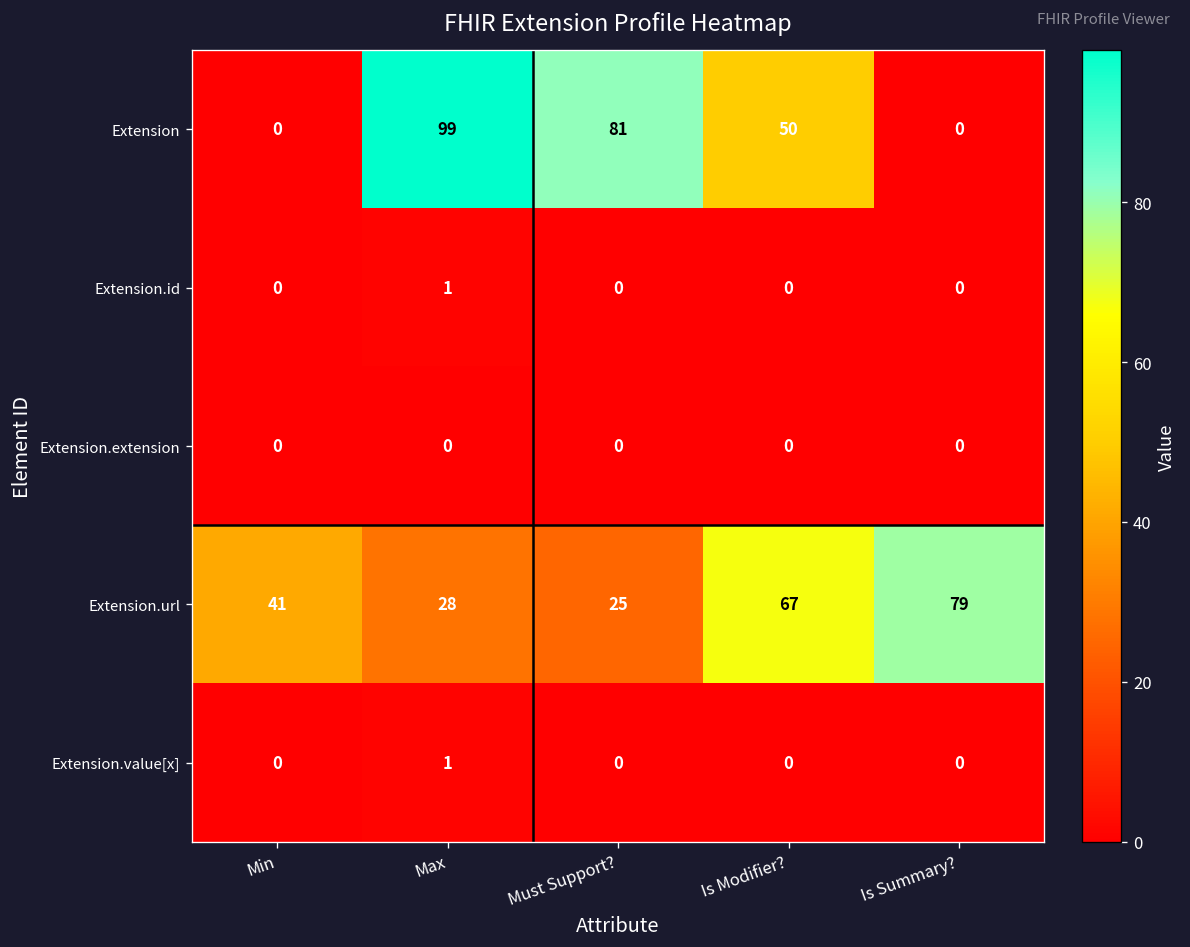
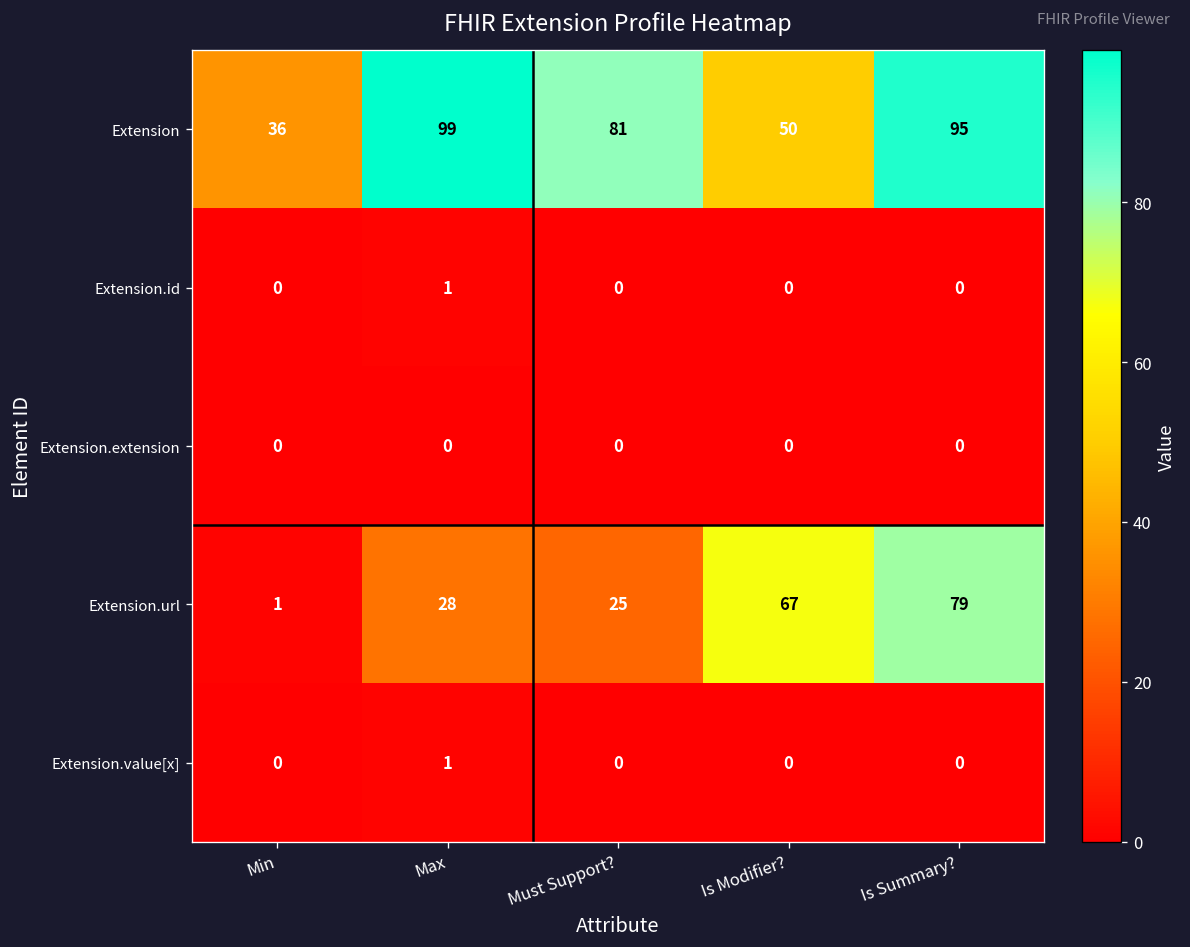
  {
    "Extension": {
-     "Min": 0,
+     "Min": 36,
      "Max": 99,
      "Must Support?": 81,
      "Is Modifier?": 50,
-     "Is Summary?": 0
+     "Is Summary?": 95
    },
    "Extension.id": {
      "Min": 0,
      "Max": 1,
      "Must Support?": 0,
      "Is Modifier?": 0,
      "Is Summary?": 0
    },
    "Extension.extension": {
      "Min": 0,
      "Max": 0,
      "Must Support?": 0,
      "Is Modifier?": 0,
      "Is Summary?": 0
    },
    "Extension.url": {
-     "Min": 41,
+     "Min": 1,
      "Max": 28,
      "Must Support?": 25,
      "Is Modifier?": 67,
      "Is Summary?": 79
    },
    "Extension.value[x]": {
      "Min": 0,
      "Max": 1,
      "Must Support?": 0,
      "Is Modifier?": 0,
      "Is Summary?": 0
    }
  }
